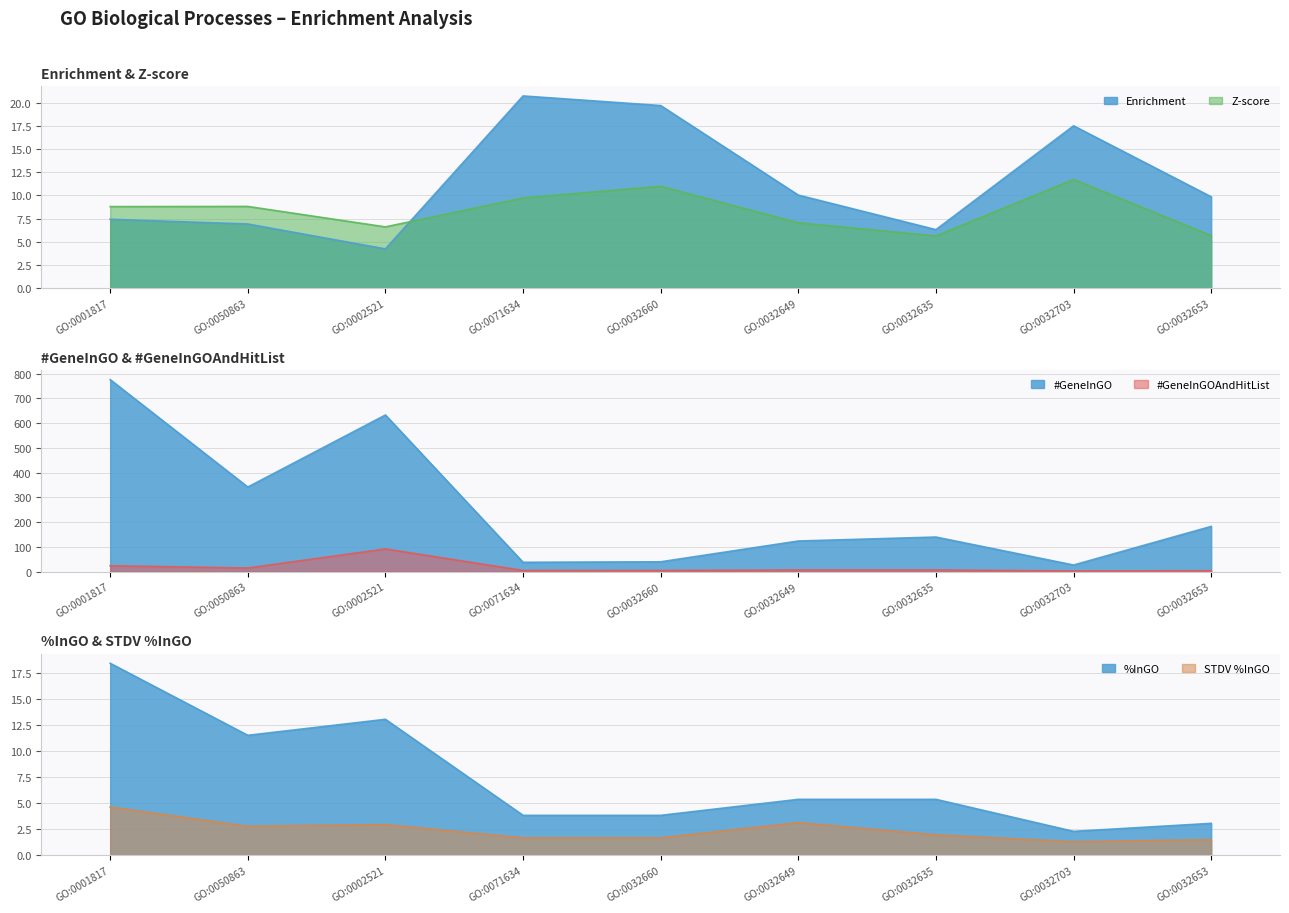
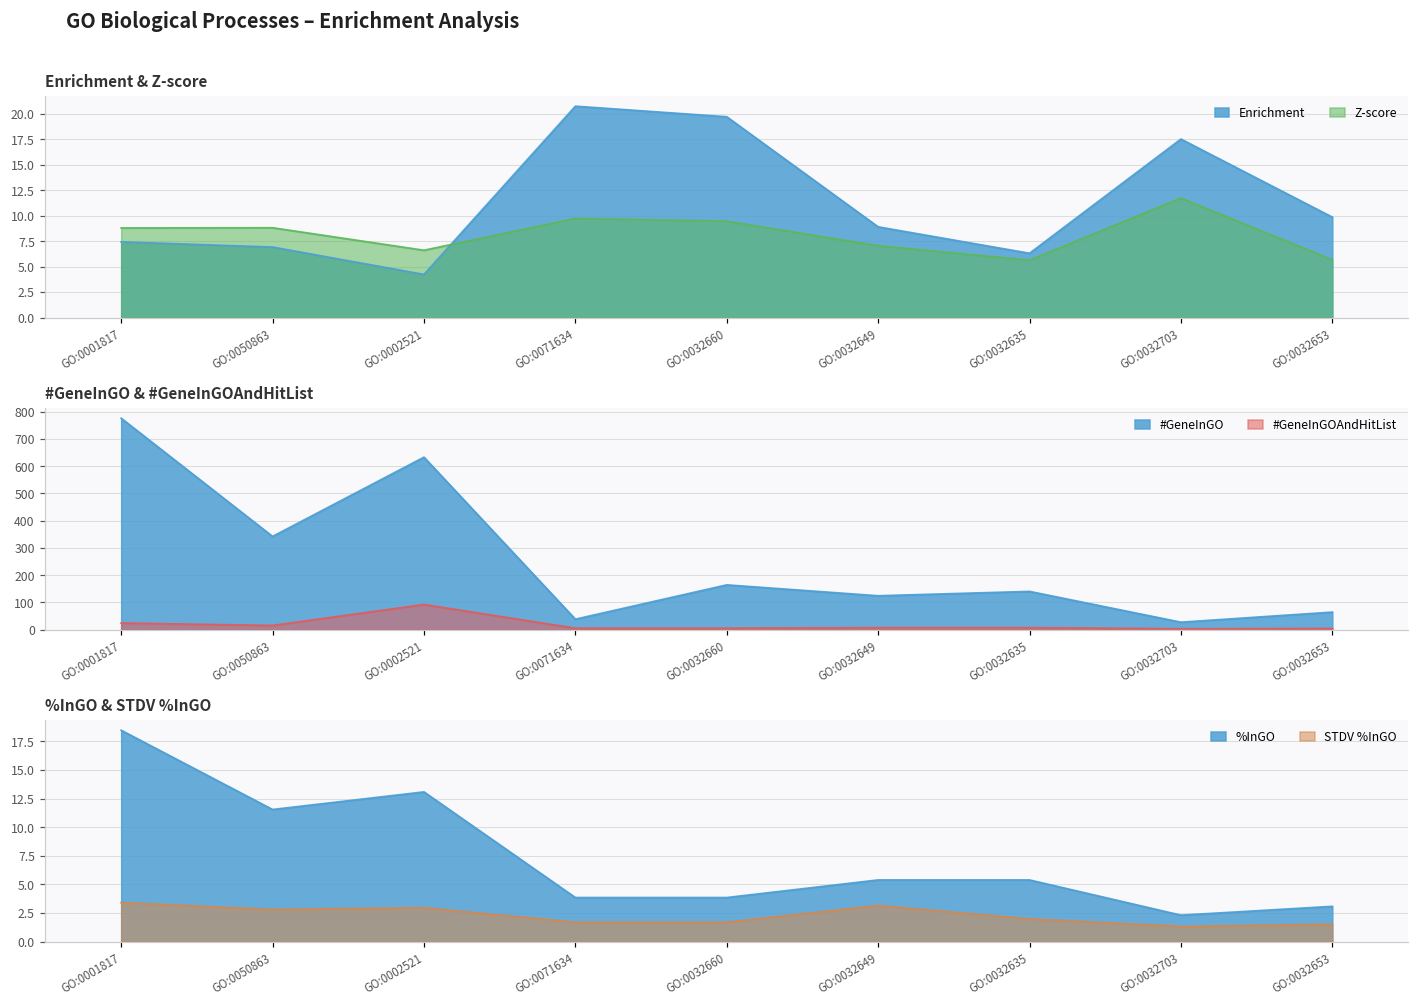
  {
    "Enrichment & Z-score": {
      "Enrichment": {
        "GO:0001817": 7,
        "GO:0050863": 7,
        "GO:0002521": 4,
        "GO:0071634": 21,
        "GO:0032660": 20,
-       "GO:0032649": 10,
+       "GO:0032649": 9,
        "GO:0032635": 6,
        "GO:0032703": 18,
        "GO:0032653": 10
      },
      "Z-score": {
        "GO:0001817": 9,
        "GO:0050863": 9,
        "GO:0002521": 7,
        "GO:0071634": 10,
-       "GO:0032660": 11,
+       "GO:0032660": 9,
        "GO:0032649": 7,
        "GO:0032635": 6,
        "GO:0032703": 12,
        "GO:0032653": 6
      }
    },
    "#GeneInGO & #GeneInGOAndHitList": {
      "#GeneInGO": {
        "GO:0001817": 780,
        "GO:0050863": 340,
        "GO:0002521": 630,
        "GO:0071634": 40,
-       "GO:0032660": 40,
+       "GO:0032660": 160,
        "GO:0032649": 120,
        "GO:0032635": 140,
        "GO:0032703": 30,
-       "GO:0032653": 180
+       "GO:0032653": 60
      },
      "#GeneInGOAndHitList": {
        "GO:0001817": 20,
        "GO:0050863": 20,
        "GO:0002521": 90,
        "GO:0071634": 10,
        "GO:0032660": 10,
        "GO:0032649": 10,
        "GO:0032635": 10,
        "GO:0032703": 0,
        "GO:0032653": 0
      }
    },
    "%InGO & STDV %InGO": {
      "%InGO": {
        "GO:0001817": 18.5,
        "GO:0050863": 11.5,
        "GO:0002521": 13.1,
        "GO:0071634": 3.8,
        "GO:0032660": 3.8,
        "GO:0032649": 5.4,
        "GO:0032635": 5.4,
        "GO:0032703": 2.3,
        "GO:0032653": 3.1
      },
      "STDV %InGO": {
-       "GO:0001817": 4.6,
+       "GO:0001817": 3.4,
        "GO:0050863": 2.8,
        "GO:0002521": 3.0,
        "GO:0071634": 1.7,
        "GO:0032660": 1.7,
        "GO:0032649": 3.2,
        "GO:0032635": 2.0,
        "GO:0032703": 1.3,
        "GO:0032653": 1.5
      }
    }
  }
